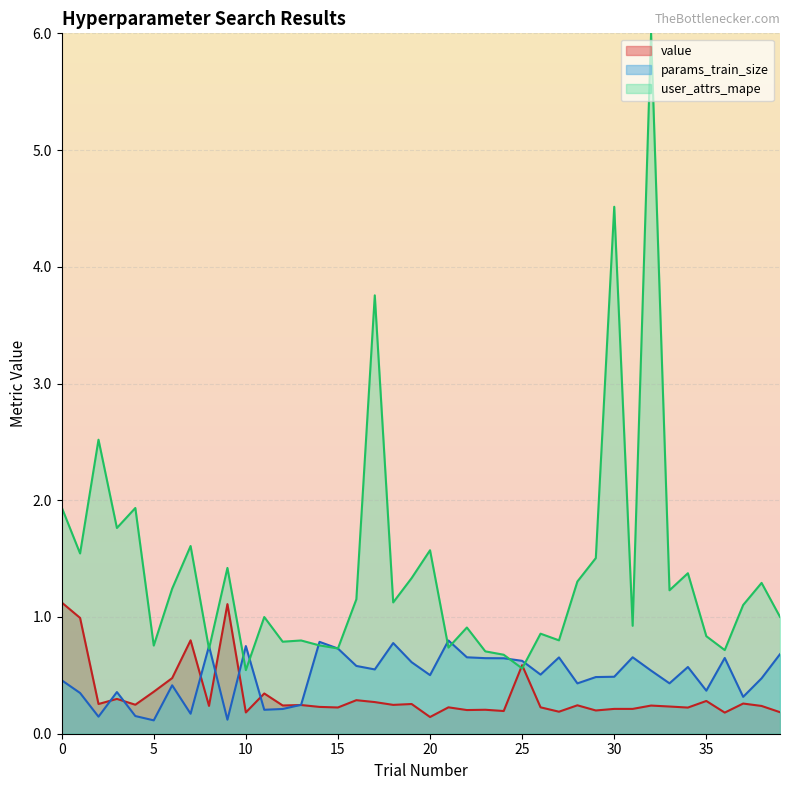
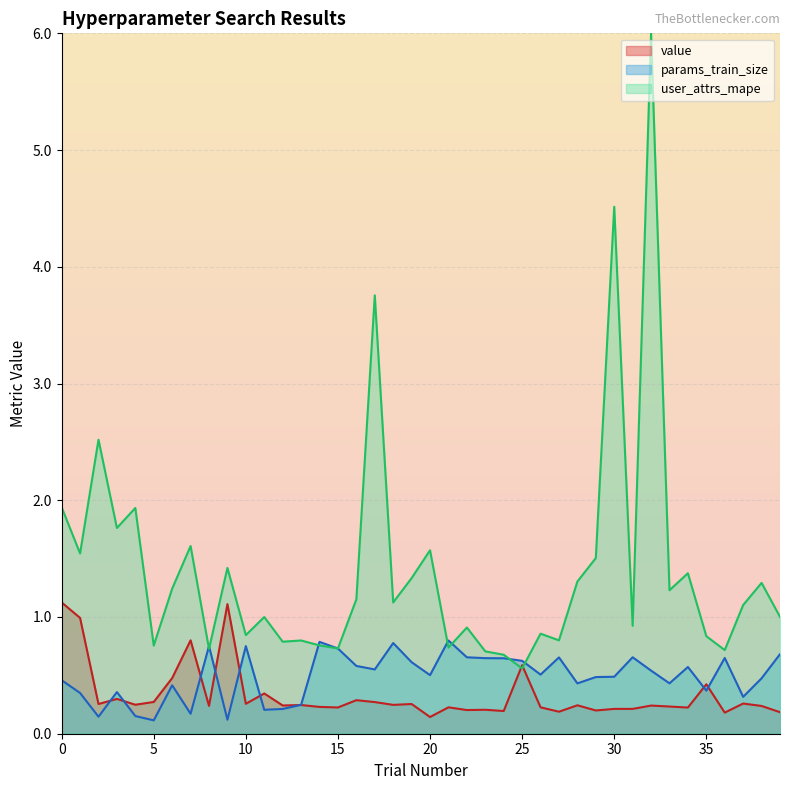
  {
    "value": {
      "0": 1.12,
-     "5": 0.36,
-     "10": 0.18,
+     "5": 0.27,
+     "10": 0.26,
      "15": 0.22,
      "20": 0.14,
      "25": 0.59,
      "30": 0.21,
-     "35": 0.28
+     "35": 0.42
    },
    "params_train_size": {
      "0": 0.46,
      "5": 0.11,
      "10": 0.75,
      "20": 0.50,
      "25": 0.62,
      "30": 0.49,
      "35": 0.37
    },
    "user_attrs_mape": {
      "0": 1.94,
      "5": 0.76,
-     "10": 0.54,
+     "10": 0.84,
      "20": 1.57,
      "25": 0.56,
      "30": 4.51,
      "35": 0.84
    }
  }
